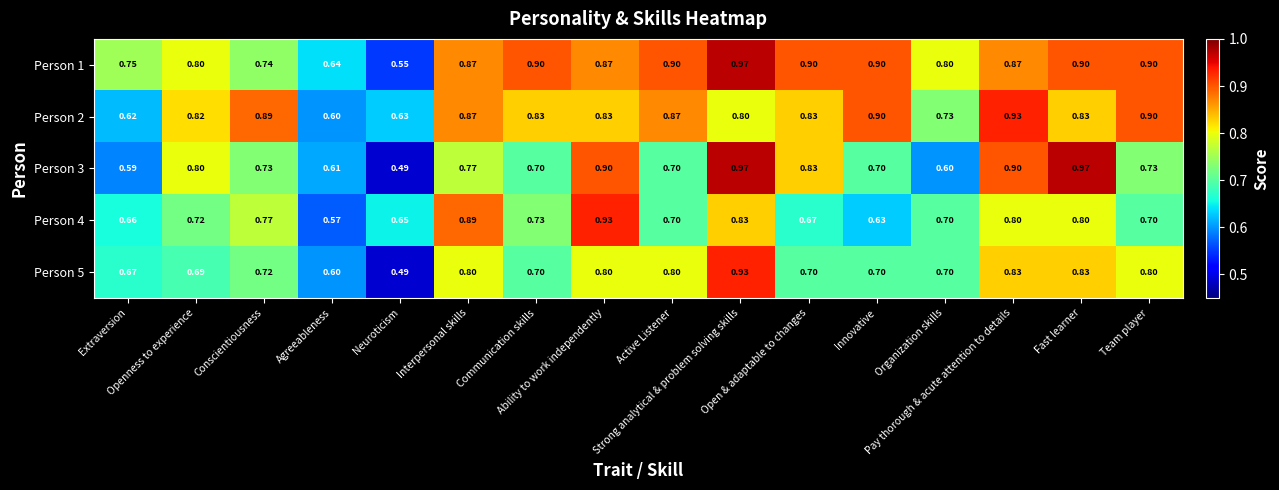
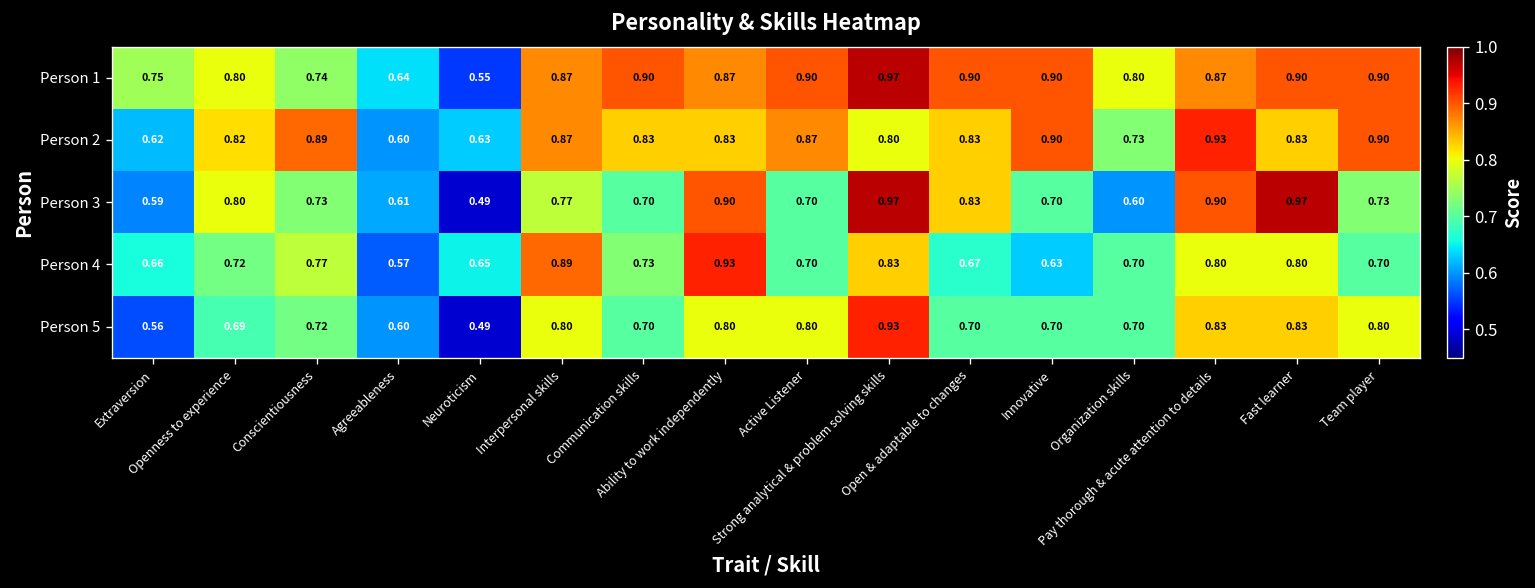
  {
    "Person 1": {
      "Extraversion": 0.75,
      "Openness to experience": 0.80,
      "Conscientiousness": 0.74,
      "Agreeableness": 0.64,
      "Neuroticism": 0.55,
      "Interpersonal skills": 0.87,
      "Communication skills": 0.90,
      "Ability to work independently": 0.87,
      "Active Listener": 0.90,
      "Strong analytical & problem solving skills": 0.97,
      "Open & adaptable to changes": 0.90,
      "Innovative": 0.90,
      "Organization skills": 0.80,
      "Pay thorough & acute attention to details": 0.87,
      "Fast learner": 0.90,
      "Team player": 0.90
    },
    "Person 2": {
      "Extraversion": 0.62,
      "Openness to experience": 0.82,
      "Conscientiousness": 0.89,
      "Agreeableness": 0.60,
      "Neuroticism": 0.63,
      "Interpersonal skills": 0.87,
      "Communication skills": 0.83,
      "Ability to work independently": 0.83,
      "Active Listener": 0.87,
      "Strong analytical & problem solving skills": 0.80,
      "Open & adaptable to changes": 0.83,
      "Innovative": 0.90,
      "Organization skills": 0.73,
      "Pay thorough & acute attention to details": 0.93,
      "Fast learner": 0.83,
      "Team player": 0.90
    },
    "Person 3": {
      "Extraversion": 0.59,
      "Openness to experience": 0.80,
      "Conscientiousness": 0.73,
      "Agreeableness": 0.61,
      "Neuroticism": 0.49,
      "Interpersonal skills": 0.77,
      "Communication skills": 0.70,
      "Ability to work independently": 0.90,
      "Active Listener": 0.70,
      "Strong analytical & problem solving skills": 0.97,
      "Open & adaptable to changes": 0.83,
      "Innovative": 0.70,
      "Organization skills": 0.60,
      "Pay thorough & acute attention to details": 0.90,
      "Fast learner": 0.97,
      "Team player": 0.73
    },
    "Person 4": {
      "Extraversion": 0.66,
      "Openness to experience": 0.72,
      "Conscientiousness": 0.77,
      "Agreeableness": 0.57,
      "Neuroticism": 0.65,
      "Interpersonal skills": 0.89,
      "Communication skills": 0.73,
      "Ability to work independently": 0.93,
      "Active Listener": 0.70,
      "Strong analytical & problem solving skills": 0.83,
      "Open & adaptable to changes": 0.67,
      "Innovative": 0.63,
      "Organization skills": 0.70,
      "Pay thorough & acute attention to details": 0.80,
      "Fast learner": 0.80,
      "Team player": 0.70
    },
    "Person 5": {
-     "Extraversion": 0.67,
+     "Extraversion": 0.56,
      "Openness to experience": 0.69,
      "Conscientiousness": 0.72,
      "Agreeableness": 0.60,
      "Neuroticism": 0.49,
      "Interpersonal skills": 0.80,
      "Communication skills": 0.70,
      "Ability to work independently": 0.80,
      "Active Listener": 0.80,
      "Strong analytical & problem solving skills": 0.93,
      "Open & adaptable to changes": 0.70,
      "Innovative": 0.70,
      "Organization skills": 0.70,
      "Pay thorough & acute attention to details": 0.83,
      "Fast learner": 0.83,
      "Team player": 0.80
    }
  }
